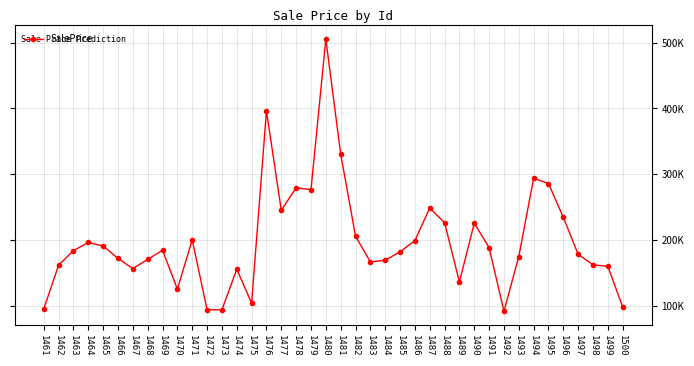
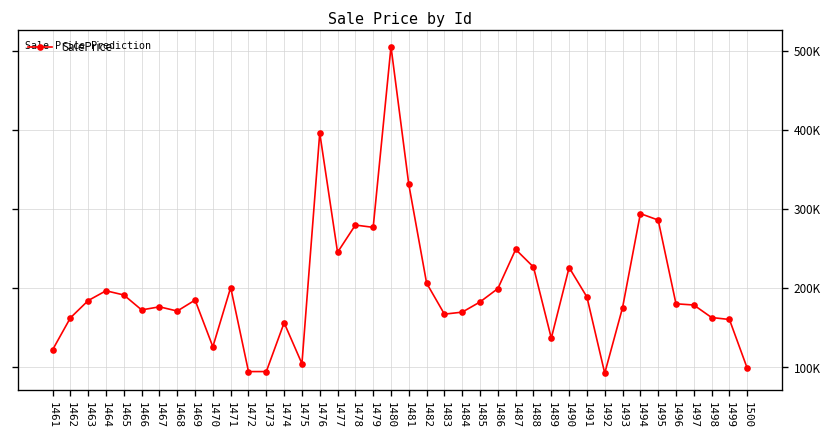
  {
-   "1461": 100000,
+   "1461": 120000,
    "1462": 160000,
    "1463": 180000,
    "1464": 200000,
    "1465": 190000,
    "1466": 170000,
-   "1467": 160000,
+   "1467": 180000,
    "1468": 170000,
    "1469": 180000,
    "1470": 130000,
    "1471": 200000,
    "1472": 90000,
    "1473": 90000,
    "1474": 160000,
    "1475": 100000,
    "1476": 400000,
    "1477": 250000,
    "1478": 280000,
    "1479": 280000,
    "1480": 510000,
    "1481": 330000,
    "1482": 210000,
    "1483": 170000,
    "1484": 170000,
    "1485": 180000,
    "1486": 200000,
    "1487": 250000,
    "1488": 230000,
    "1489": 140000,
    "1490": 230000,
    "1491": 190000,
    "1492": 90000,
    "1493": 180000,
    "1494": 290000,
    "1495": 290000,
-   "1496": 230000,
+   "1496": 180000,
    "1497": 180000,
    "1498": 160000,
    "1499": 160000,
    "1500": 100000
  }
